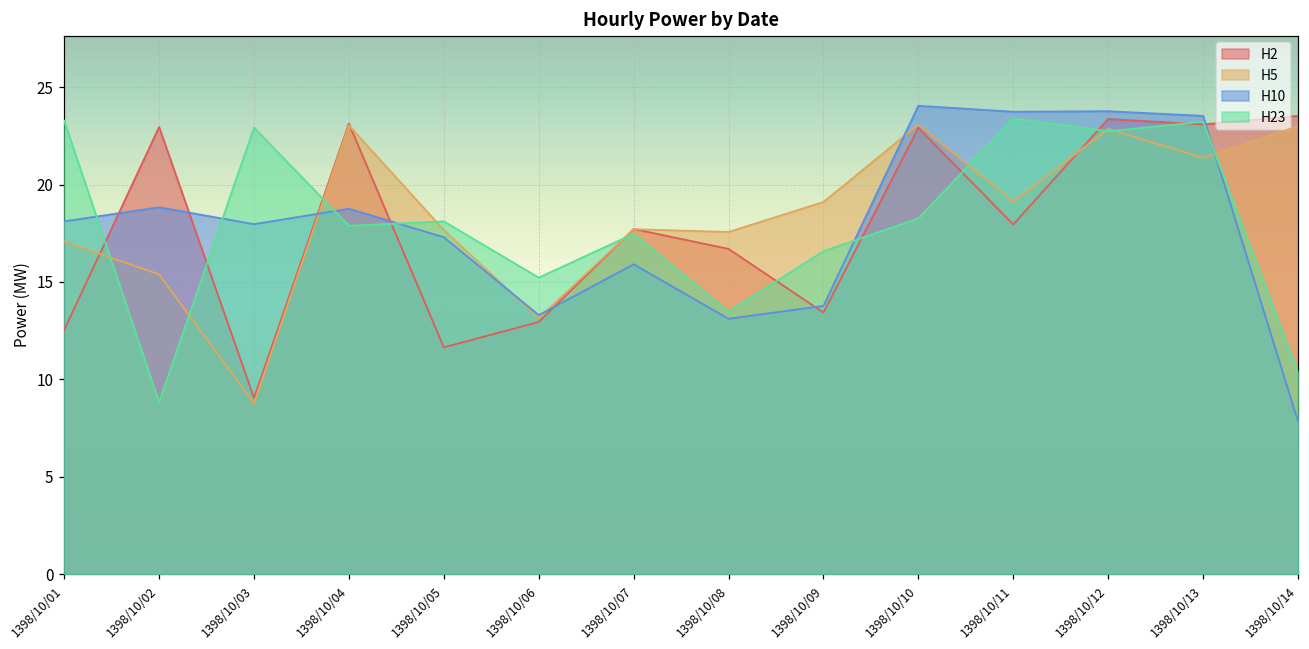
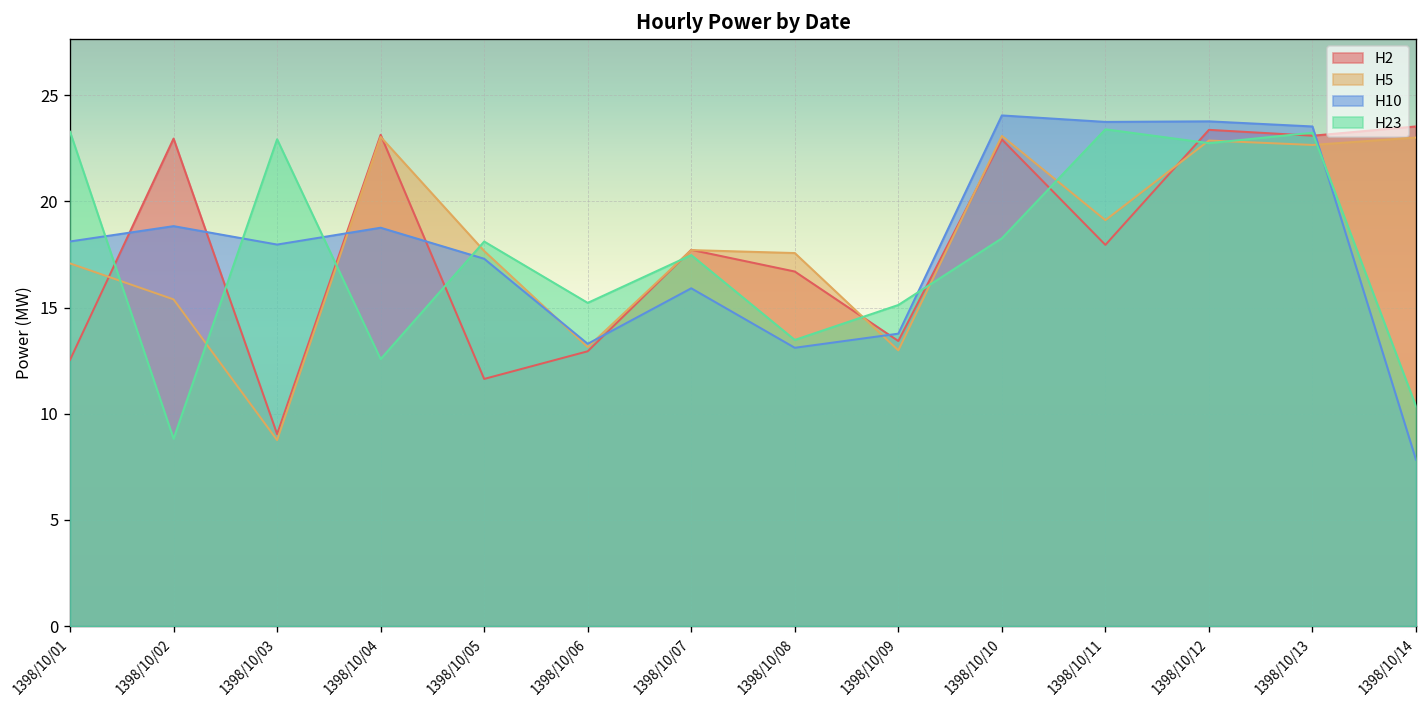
  {
    "H2": {
      "1398/10/01": 12.5,
      "1398/10/02": 23.0,
      "1398/10/03": 9.0,
      "1398/10/05": 11.6,
      "1398/10/06": 12.9,
      "1398/10/08": 16.7,
      "1398/10/09": 13.4,
      "1398/10/10": 22.9,
      "1398/10/11": 18.0,
      "1398/10/12": 23.4,
      "1398/10/14": 23.5
    },
    "H5": {
      "1398/10/01": 17.1,
      "1398/10/02": 15.4,
      "1398/10/03": 8.8,
      "1398/10/05": 17.7,
      "1398/10/06": 13.1,
      "1398/10/08": 17.6,
-     "1398/10/09": 19.1,
+     "1398/10/09": 13.0,
      "1398/10/10": 23.1,
      "1398/10/11": 19.1,
-     "1398/10/13": 21.4,
+     "1398/10/13": 22.7,
      "1398/10/14": 23.0
    },
    "H10": {
      "1398/10/01": 18.1,
      "1398/10/02": 18.8,
      "1398/10/03": 18.0,
      "1398/10/04": 18.8,
      "1398/10/05": 17.3,
      "1398/10/06": 13.3,
      "1398/10/07": 15.9,
      "1398/10/08": 13.1,
      "1398/10/09": 13.8,
      "1398/10/10": 24.0,
      "1398/10/11": 23.7,
      "1398/10/12": 23.8,
      "1398/10/13": 23.5,
      "1398/10/14": 7.8
    },
    "H23": {
      "1398/10/01": 23.3,
      "1398/10/02": 8.8,
      "1398/10/03": 22.9,
-     "1398/10/04": 17.9,
+     "1398/10/04": 12.6,
      "1398/10/05": 18.1,
      "1398/10/06": 15.2,
      "1398/10/07": 17.5,
      "1398/10/08": 13.5,
-     "1398/10/09": 16.6,
+     "1398/10/09": 15.1,
      "1398/10/10": 18.3,
      "1398/10/11": 23.4,
      "1398/10/14": 10.4
    }
  }
